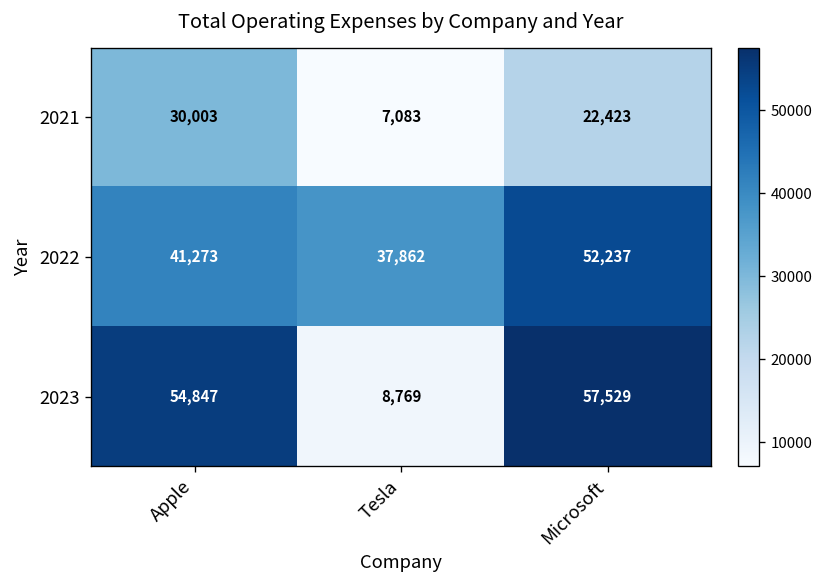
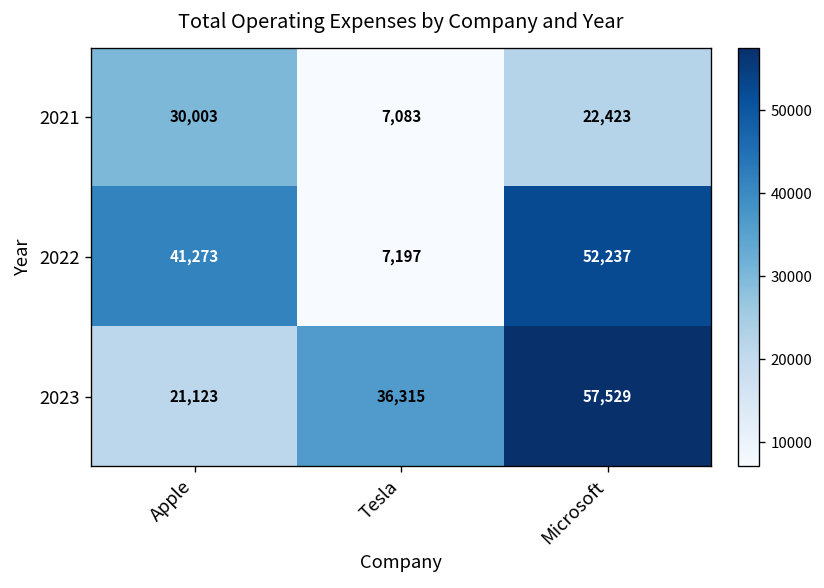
  {
    "2021": {
      "Apple": "30,003",
      "Tesla": "7,083",
      "Microsoft": "22,423"
    },
    "2022": {
      "Apple": "41,273",
-     "Tesla": "37,862",
+     "Tesla": "7,197",
      "Microsoft": "52,237"
    },
    "2023": {
-     "Apple": "54,847",
-     "Tesla": "8,769",
+     "Apple": "21,123",
+     "Tesla": "36,315",
      "Microsoft": "57,529"
    }
  }
